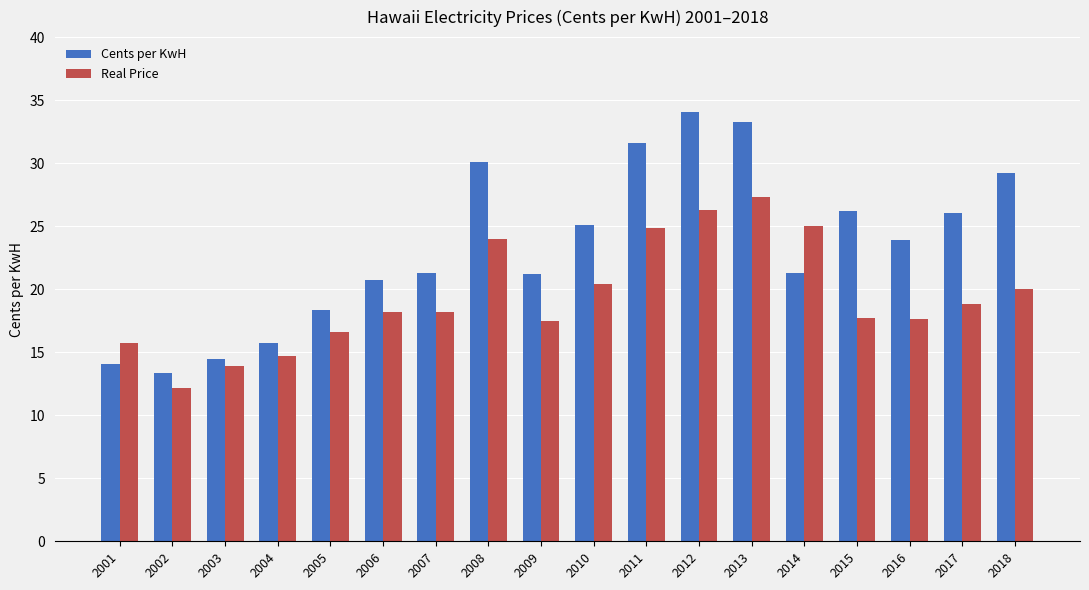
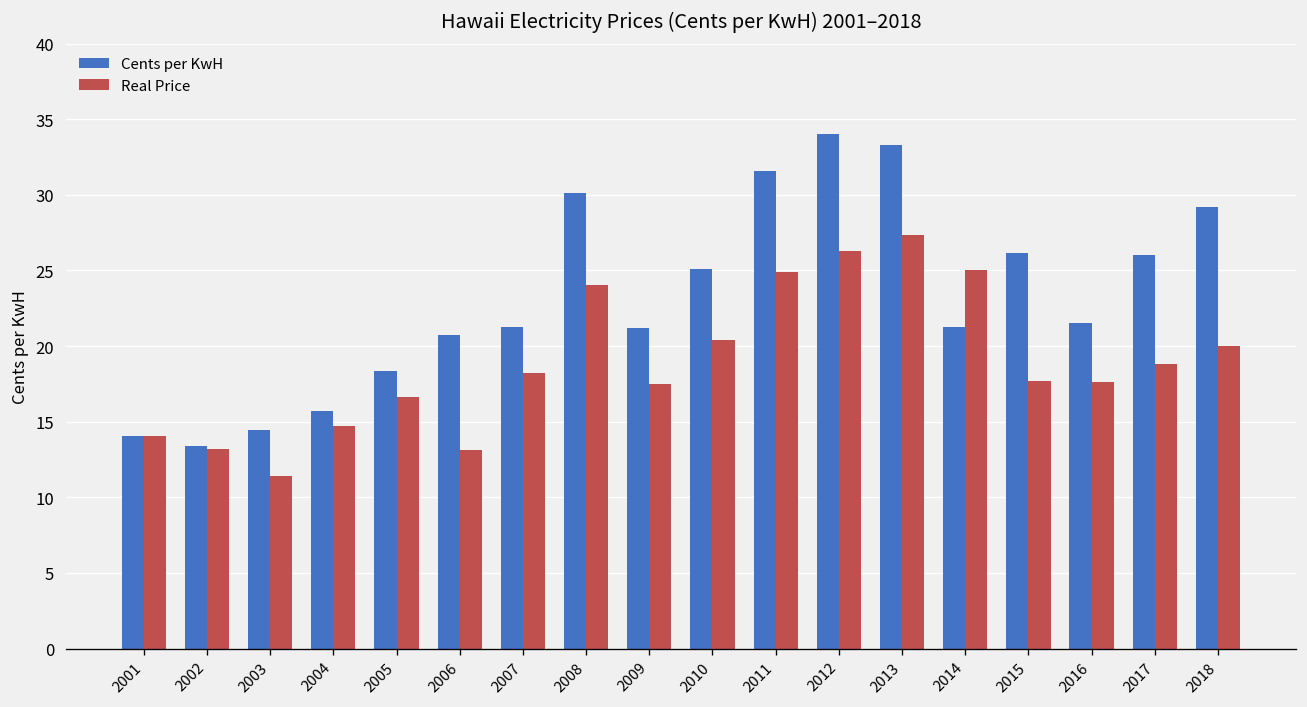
  {
    "Cents per KwH": {
      "2001": 14.1,
      "2002": 13.4,
      "2003": 14.5,
      "2004": 15.7,
      "2005": 18.3,
      "2006": 20.7,
      "2007": 21.3,
      "2008": 30.1,
      "2009": 21.2,
      "2010": 25.1,
      "2011": 31.6,
      "2012": 34.0,
      "2013": 33.3,
      "2014": 21.3,
      "2015": 26.2,
-     "2016": 23.9,
+     "2016": 21.5,
      "2017": 26.1,
      "2018": 29.2
    },
    "Real Price": {
-     "2001": 15.7,
-     "2002": 12.2,
-     "2003": 13.9,
+     "2001": 14.1,
+     "2002": 13.2,
+     "2003": 11.4,
      "2004": 14.7,
      "2005": 16.6,
-     "2006": 18.2,
+     "2006": 13.1,
      "2007": 18.2,
      "2008": 24.0,
      "2009": 17.5,
      "2010": 20.4,
      "2011": 24.9,
      "2012": 26.3,
      "2013": 27.3,
      "2014": 25.0,
      "2015": 17.7,
      "2016": 17.6,
      "2017": 18.8,
      "2018": 20.0
    }
  }
